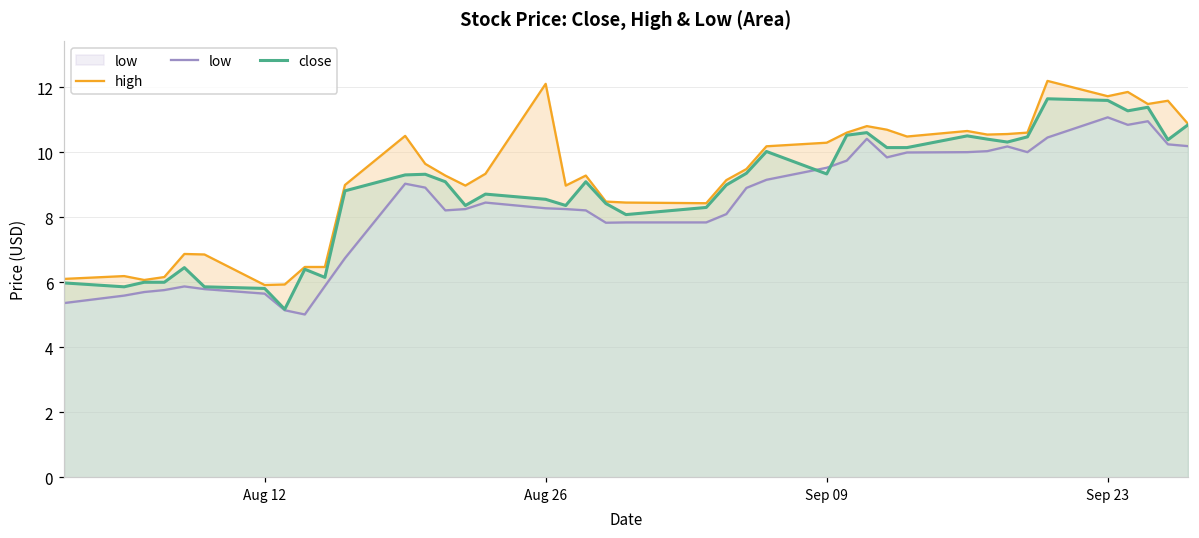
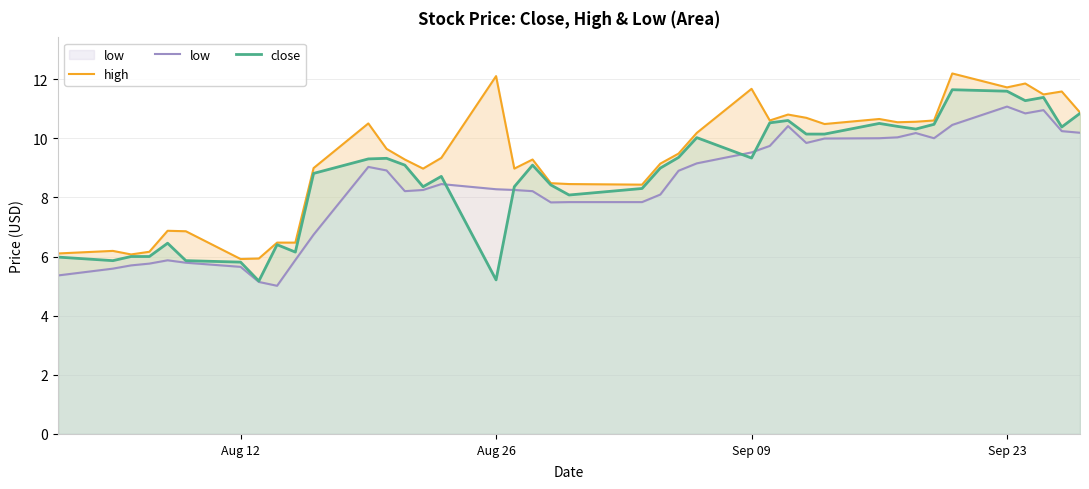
  {
    "high": {
      "Aug 12": 5.9,
      "Aug 26": 12.1,
-     "Sep 09": 10.3,
+     "Sep 09": 11.7,
      "Sep 23": 11.7
    },
    "close": {
      "Aug 12": 5.8,
-     "Aug 26": 8.6,
+     "Aug 26": 5.2,
      "Sep 09": 9.3,
      "Sep 23": 11.6
    }
  }
